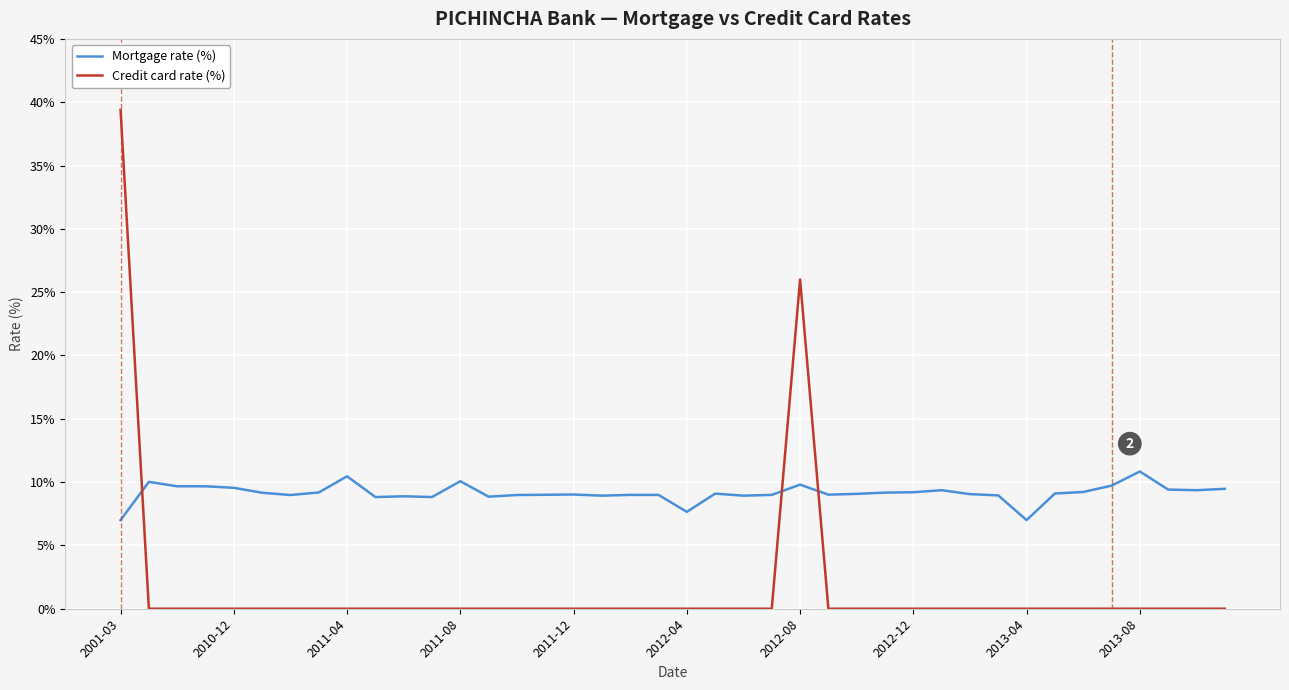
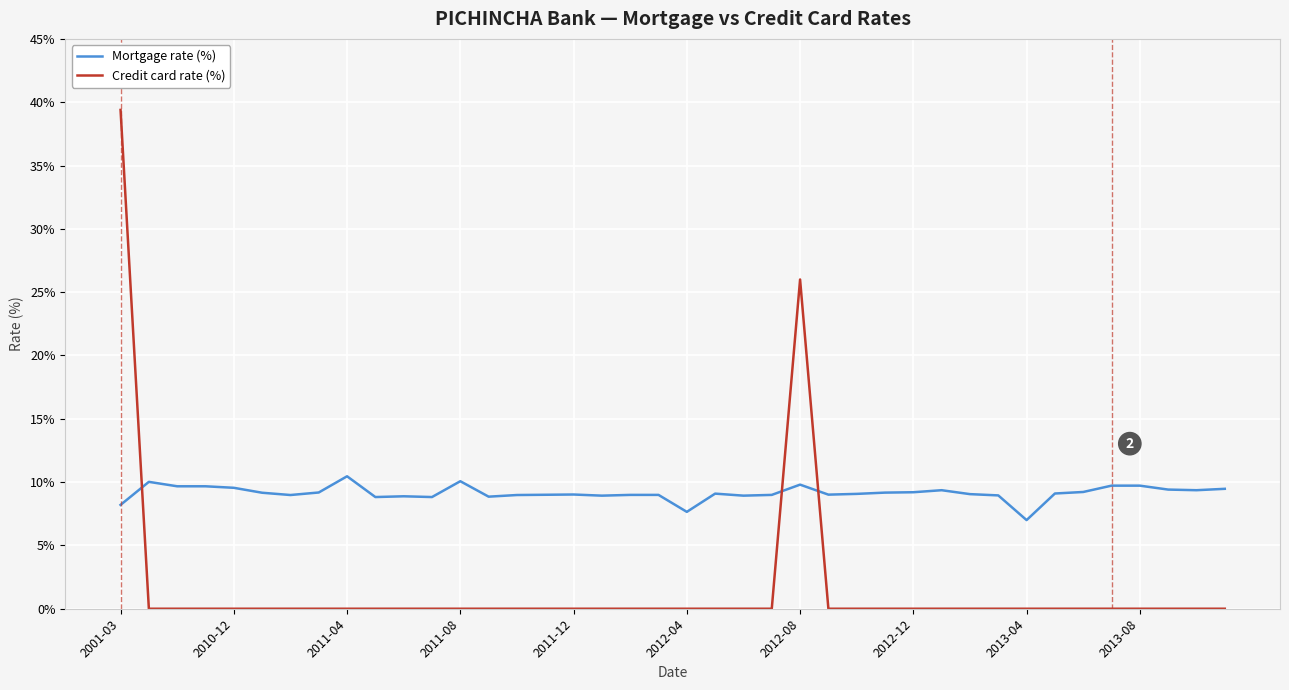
  {
    "Mortgage rate (%)": {
-     "2001-03": "7.0%",
+     "2001-03": "8.2%",
      "2010-12": "9.6%",
      "2011-04": "10.5%",
      "2011-08": "10.1%",
      "2011-12": "9.0%",
      "2012-04": "7.7%",
      "2012-08": "9.8%",
      "2012-12": "9.2%",
      "2013-04": "7.0%",
-     "2013-08": "10.8%"
+     "2013-08": "9.7%"
    },
    "Credit card rate (%)": {
      "2001-03": "39.4%",
      "2010-12": "0.0%",
      "2011-04": "0.0%",
      "2011-08": "0.0%",
      "2011-12": "0.0%",
      "2012-04": "0.0%",
      "2012-08": "26.0%",
      "2012-12": "0.0%",
      "2013-04": "0.0%",
      "2013-08": "0.0%"
    }
  }
